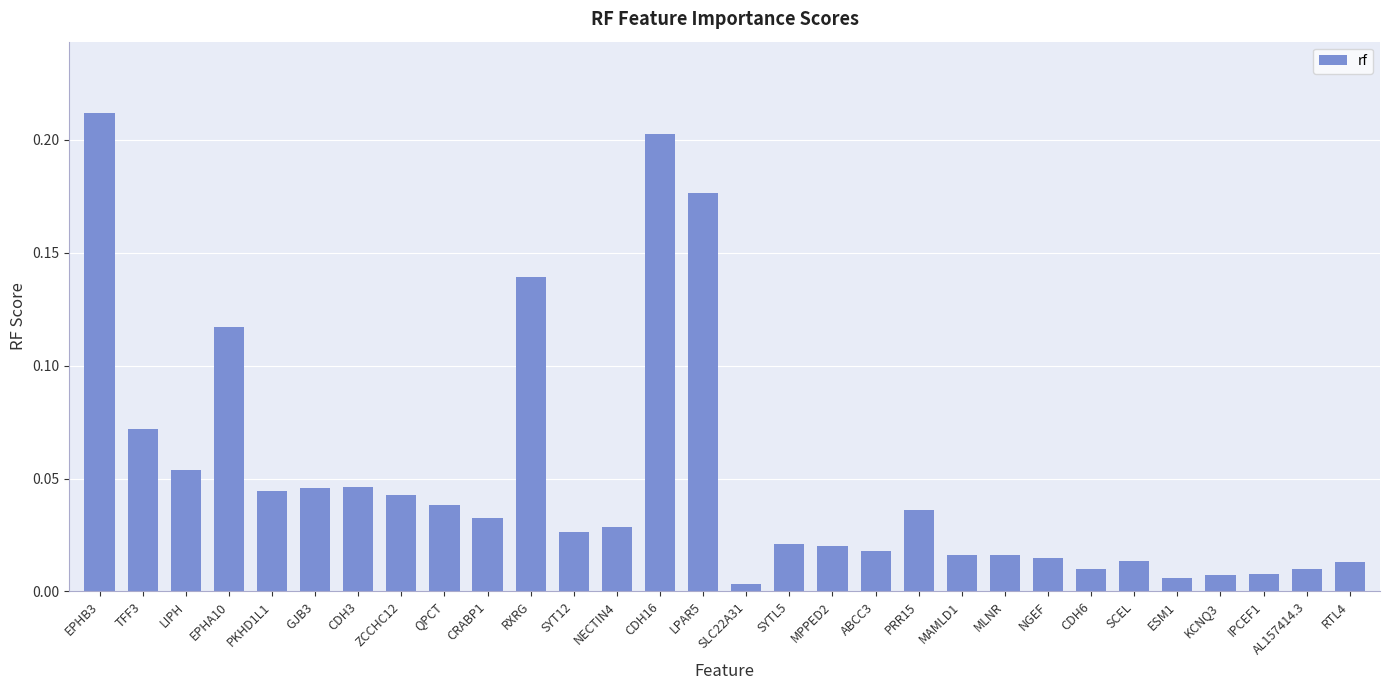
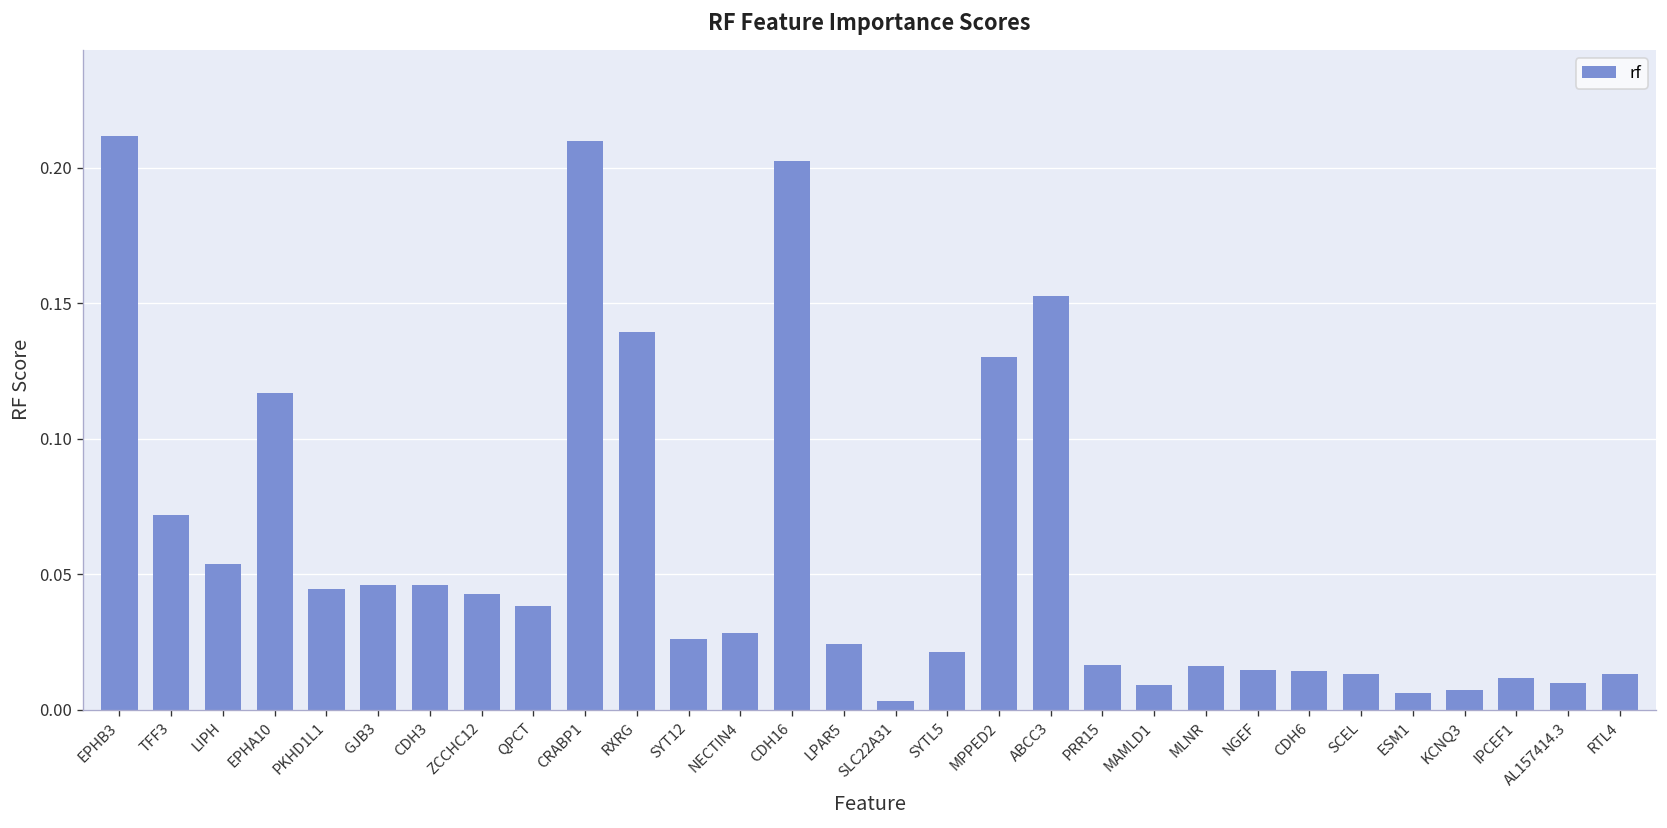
  {
    "EPHB3": 0.212,
    "TFF3": 0.072,
    "LIPH": 0.054,
    "EPHA10": 0.117,
    "PKHD1L1": 0.045,
    "GJB3": 0.046,
    "CDH3": 0.046,
    "ZCCHC12": 0.043,
    "QPCT": 0.038,
-   "CRABP1": 0.033,
+   "CRABP1": 0.210,
    "RXRG": 0.139,
    "SYT12": 0.026,
    "NECTIN4": 0.028,
    "CDH16": 0.203,
-   "LPAR5": 0.176,
+   "LPAR5": 0.024,
    "SLC22A31": 0.003,
    "SYTL5": 0.021,
-   "MPPED2": 0.020,
-   "ABCC3": 0.018,
-   "PRR15": 0.036,
-   "MAMLD1": 0.016,
+   "MPPED2": 0.130,
+   "ABCC3": 0.153,
+   "PRR15": 0.017,
+   "MAMLD1": 0.009,
    "MLNR": 0.016,
    "NGEF": 0.015,
-   "CDH6": 0.010,
+   "CDH6": 0.014,
    "SCEL": 0.013,
    "ESM1": 0.006,
    "KCNQ3": 0.007,
-   "IPCEF1": 0.008,
+   "IPCEF1": 0.012,
    "AL157414.3": 0.010,
    "RTL4": 0.013
  }
